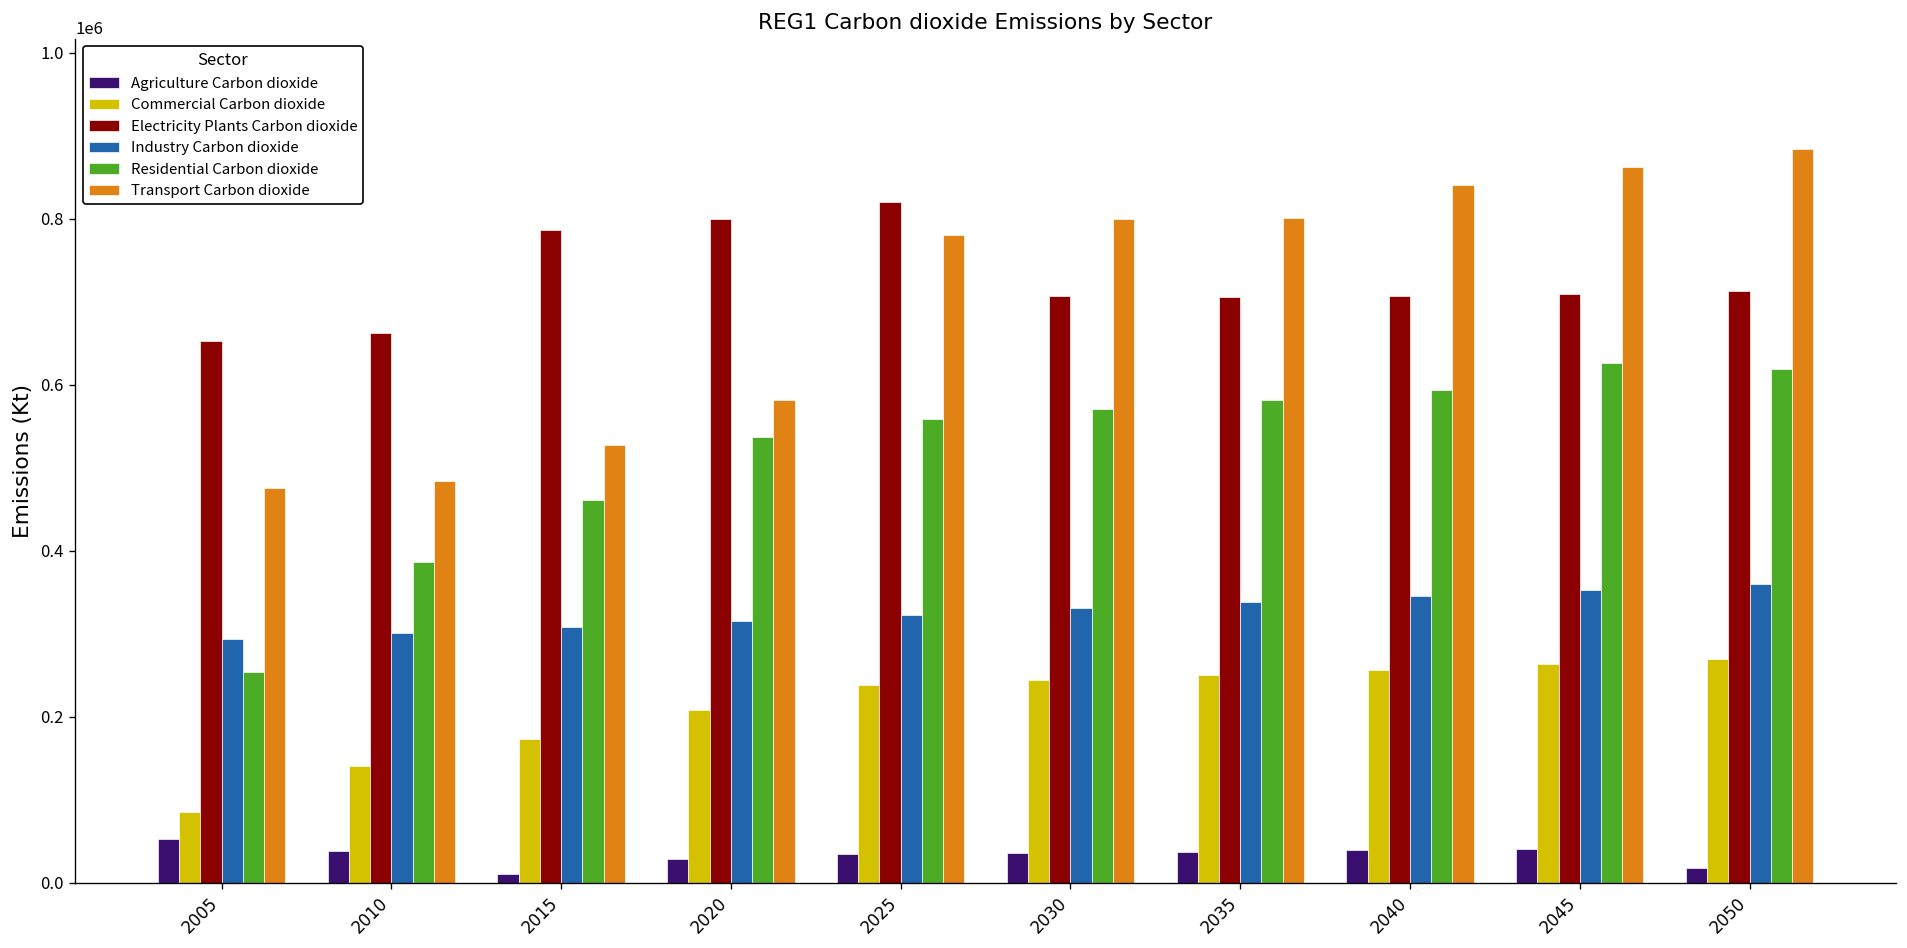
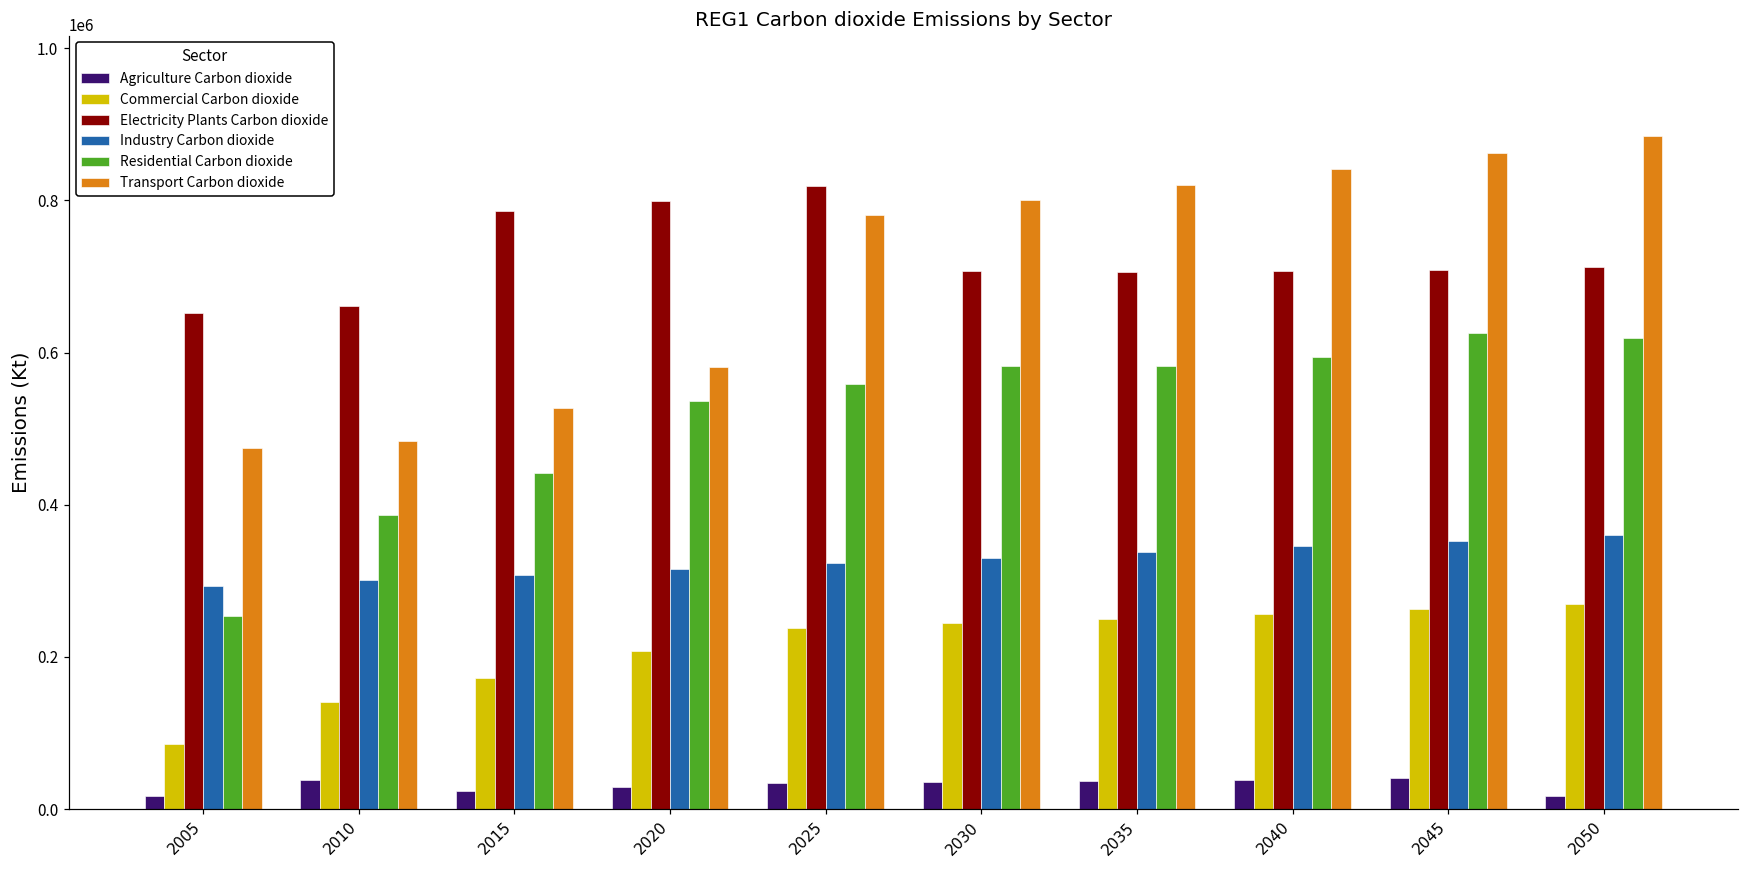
  {
    "Agriculture Carbon dioxide": {
-     "2005": 50000,
+     "2005": 20000,
      "2010": 40000,
-     "2015": 10000,
+     "2015": 20000,
      "2020": 30000,
      "2025": 30000,
      "2030": 40000,
      "2035": 40000,
      "2040": 40000,
      "2045": 40000,
      "2050": 20000
    },
    "Commercial Carbon dioxide": {
      "2005": 90000,
      "2010": 140000,
      "2015": 170000,
      "2020": 210000,
      "2025": 240000,
      "2030": 240000,
      "2035": 250000,
      "2040": 260000,
      "2045": 260000,
      "2050": 270000
    },
    "Electricity Plants Carbon dioxide": {
      "2005": 650000,
      "2010": 660000,
      "2015": 790000,
      "2020": 800000,
      "2025": 820000,
      "2030": 710000,
      "2035": 710000,
      "2040": 710000,
      "2045": 710000,
      "2050": 710000
    },
    "Industry Carbon dioxide": {
      "2005": 290000,
      "2010": 300000,
      "2015": 310000,
      "2020": 320000,
      "2025": 320000,
      "2030": 330000,
      "2035": 340000,
      "2040": 350000,
      "2045": 350000,
      "2050": 360000
    },
    "Residential Carbon dioxide": {
      "2005": 250000,
      "2010": 390000,
-     "2015": 460000,
+     "2015": 440000,
      "2020": 540000,
      "2025": 560000,
-     "2030": 570000,
+     "2030": 580000,
      "2035": 580000,
      "2040": 590000,
      "2045": 630000,
      "2050": 620000
    },
    "Transport Carbon dioxide": {
      "2005": 480000,
      "2010": 480000,
      "2015": 530000,
      "2020": 580000,
      "2025": 780000,
      "2030": 800000,
-     "2035": 800000,
+     "2035": 820000,
      "2040": 840000,
      "2045": 860000,
      "2050": 880000
    }
  }
